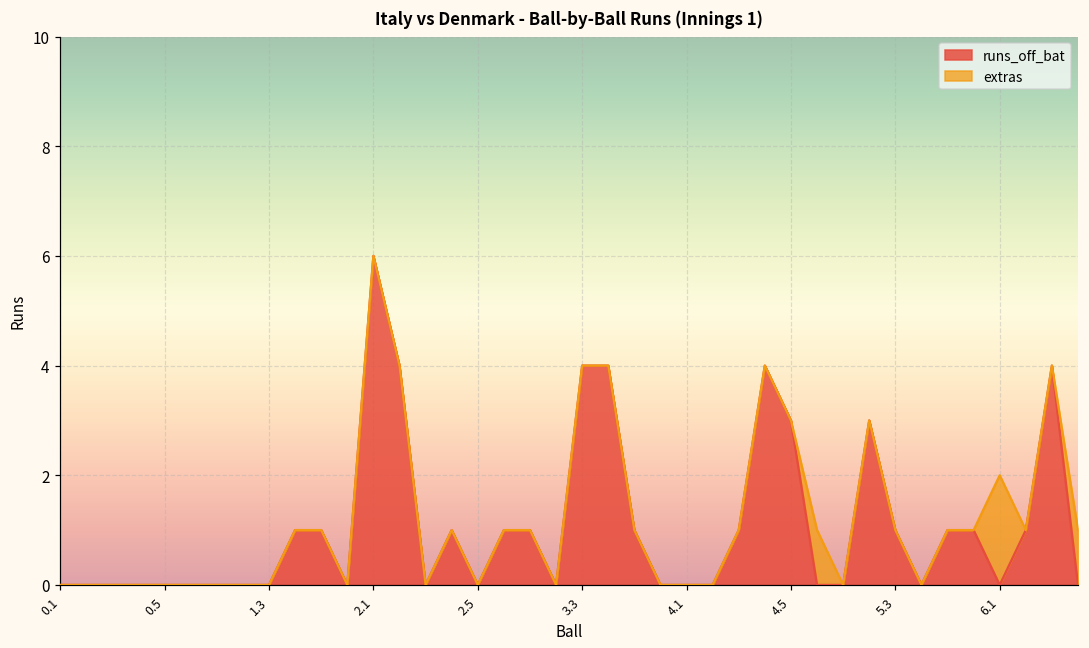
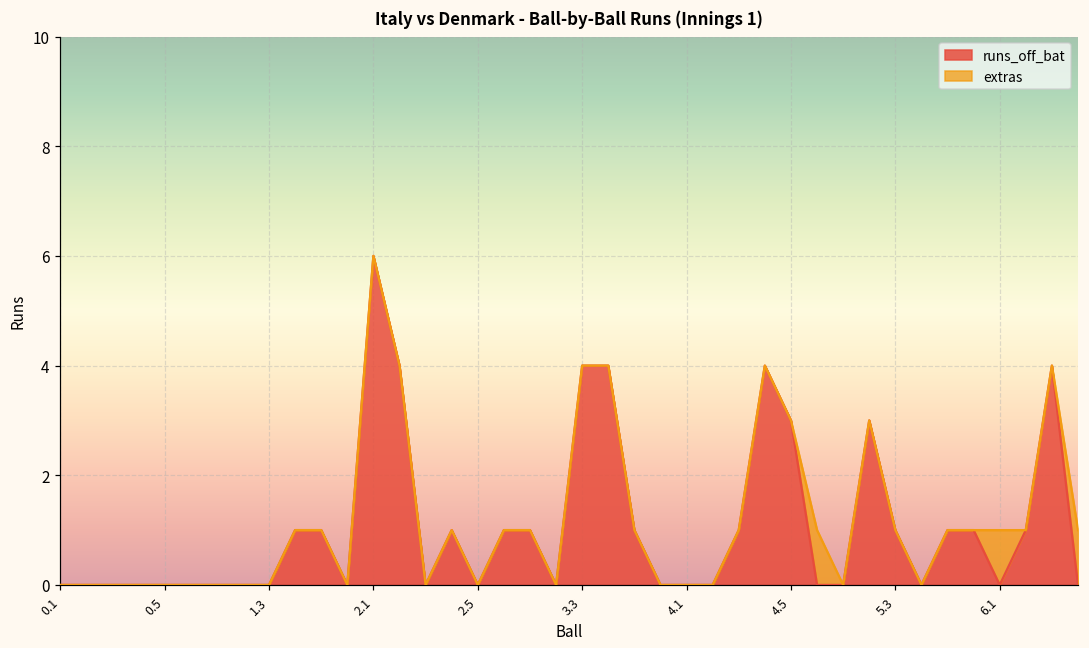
  {
    "runs_off_bat": {
      "6.1": 0
    },
    "extras": {
-     "6.1": 2
+     "6.1": 1
    }
  }
